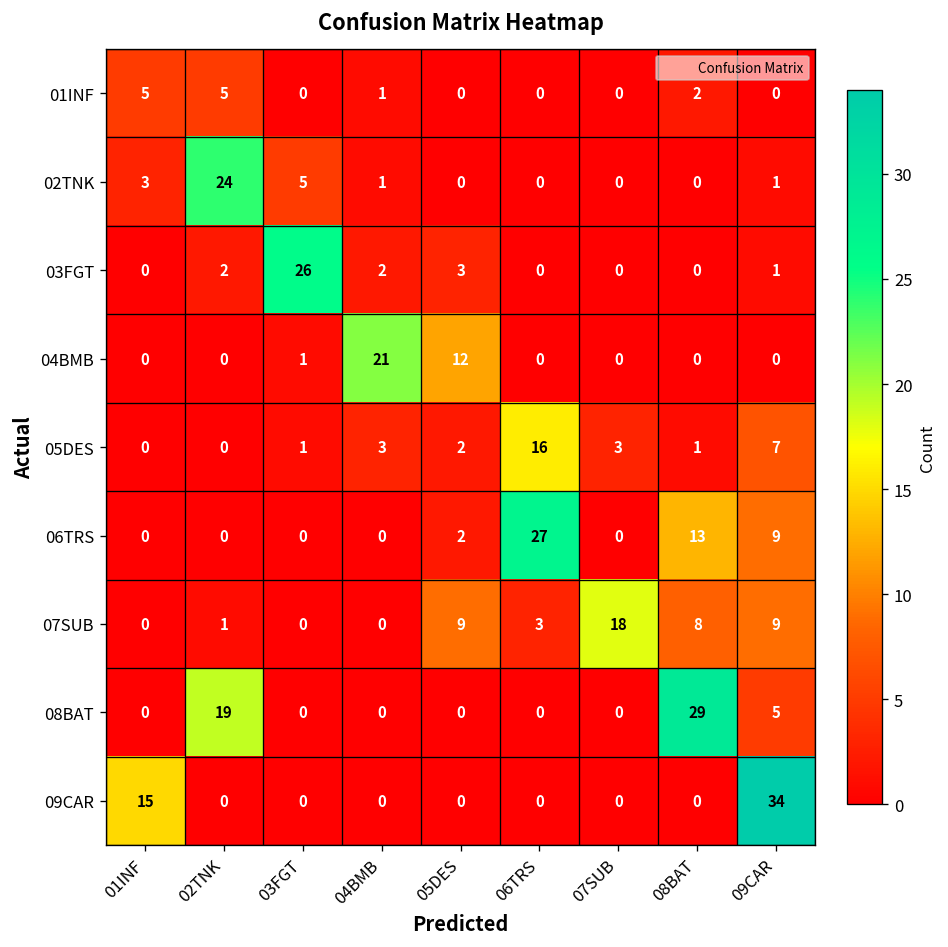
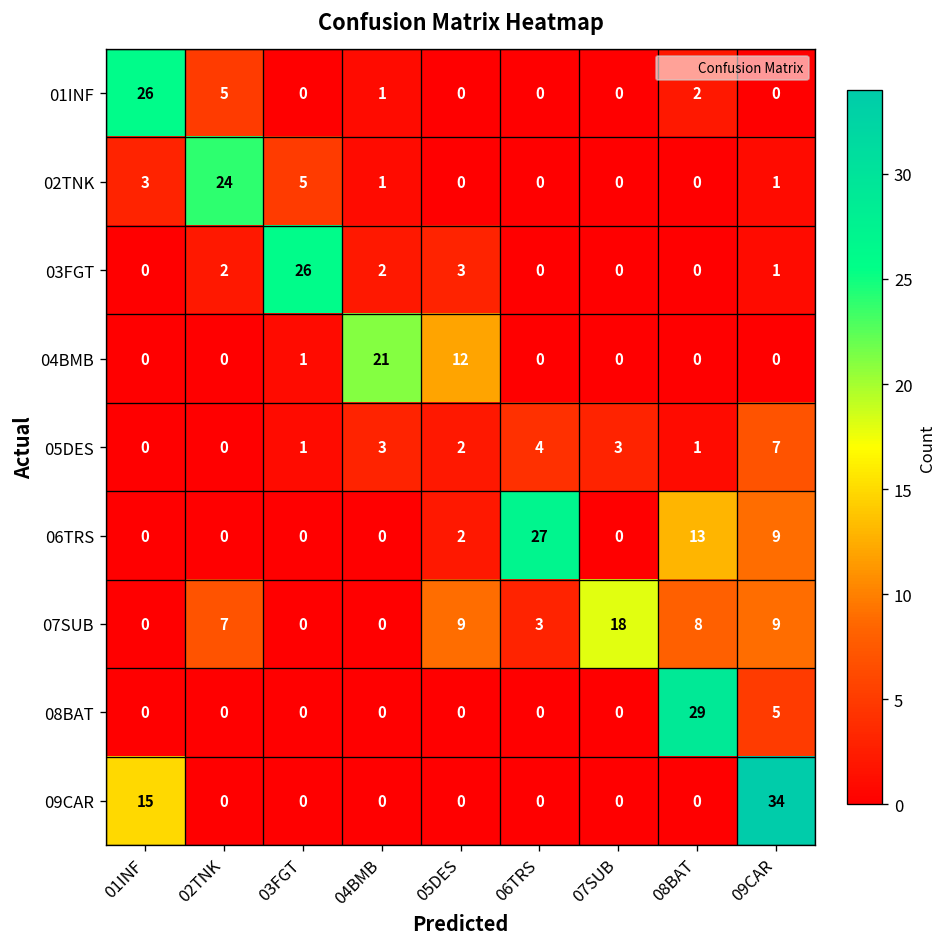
  {
    "01INF": {
-     "01INF": 5,
+     "01INF": 26,
      "02TNK": 5,
      "03FGT": 0,
      "04BMB": 1,
      "05DES": 0,
      "06TRS": 0,
      "07SUB": 0,
      "08BAT": 2,
      "09CAR": 0
    },
    "02TNK": {
      "01INF": 3,
      "02TNK": 24,
      "03FGT": 5,
      "04BMB": 1,
      "05DES": 0,
      "06TRS": 0,
      "07SUB": 0,
      "08BAT": 0,
      "09CAR": 1
    },
    "03FGT": {
      "01INF": 0,
      "02TNK": 2,
      "03FGT": 26,
      "04BMB": 2,
      "05DES": 3,
      "06TRS": 0,
      "07SUB": 0,
      "08BAT": 0,
      "09CAR": 1
    },
    "04BMB": {
      "01INF": 0,
      "02TNK": 0,
      "03FGT": 1,
      "04BMB": 21,
      "05DES": 12,
      "06TRS": 0,
      "07SUB": 0,
      "08BAT": 0,
      "09CAR": 0
    },
    "05DES": {
      "01INF": 0,
      "02TNK": 0,
      "03FGT": 1,
      "04BMB": 3,
      "05DES": 2,
-     "06TRS": 16,
+     "06TRS": 4,
      "07SUB": 3,
      "08BAT": 1,
      "09CAR": 7
    },
    "06TRS": {
      "01INF": 0,
      "02TNK": 0,
      "03FGT": 0,
      "04BMB": 0,
      "05DES": 2,
      "06TRS": 27,
      "07SUB": 0,
      "08BAT": 13,
      "09CAR": 9
    },
    "07SUB": {
      "01INF": 0,
-     "02TNK": 1,
+     "02TNK": 7,
      "03FGT": 0,
      "04BMB": 0,
      "05DES": 9,
      "06TRS": 3,
      "07SUB": 18,
      "08BAT": 8,
      "09CAR": 9
    },
    "08BAT": {
      "01INF": 0,
-     "02TNK": 19,
+     "02TNK": 0,
      "03FGT": 0,
      "04BMB": 0,
      "05DES": 0,
      "06TRS": 0,
      "07SUB": 0,
      "08BAT": 29,
      "09CAR": 5
    },
    "09CAR": {
      "01INF": 15,
      "02TNK": 0,
      "03FGT": 0,
      "04BMB": 0,
      "05DES": 0,
      "06TRS": 0,
      "07SUB": 0,
      "08BAT": 0,
      "09CAR": 34
    }
  }
